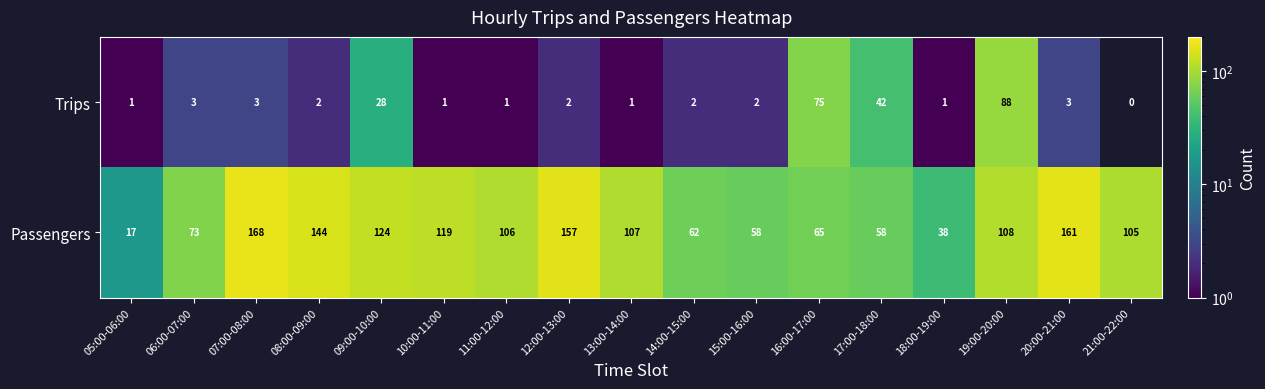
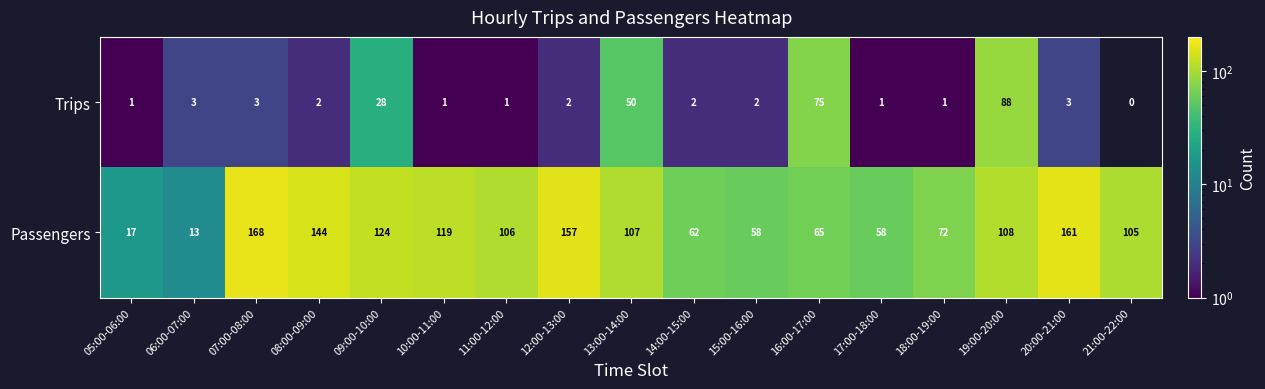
  {
    "Trips": {
      "05:00-06:00": 1,
      "06:00-07:00": 3,
      "07:00-08:00": 3,
      "08:00-09:00": 2,
      "09:00-10:00": 28,
      "10:00-11:00": 1,
      "11:00-12:00": 1,
      "12:00-13:00": 2,
-     "13:00-14:00": 1,
+     "13:00-14:00": 50,
      "14:00-15:00": 2,
      "15:00-16:00": 2,
      "16:00-17:00": 75,
-     "17:00-18:00": 42,
+     "17:00-18:00": 1,
      "18:00-19:00": 1,
      "19:00-20:00": 88,
      "20:00-21:00": 3,
      "21:00-22:00": 0
    },
    "Passengers": {
      "05:00-06:00": 17,
-     "06:00-07:00": 73,
+     "06:00-07:00": 13,
      "07:00-08:00": 168,
      "08:00-09:00": 144,
      "09:00-10:00": 124,
      "10:00-11:00": 119,
      "11:00-12:00": 106,
      "12:00-13:00": 157,
      "13:00-14:00": 107,
      "14:00-15:00": 62,
      "15:00-16:00": 58,
      "16:00-17:00": 65,
      "17:00-18:00": 58,
-     "18:00-19:00": 38,
+     "18:00-19:00": 72,
      "19:00-20:00": 108,
      "20:00-21:00": 161,
      "21:00-22:00": 105
    }
  }
